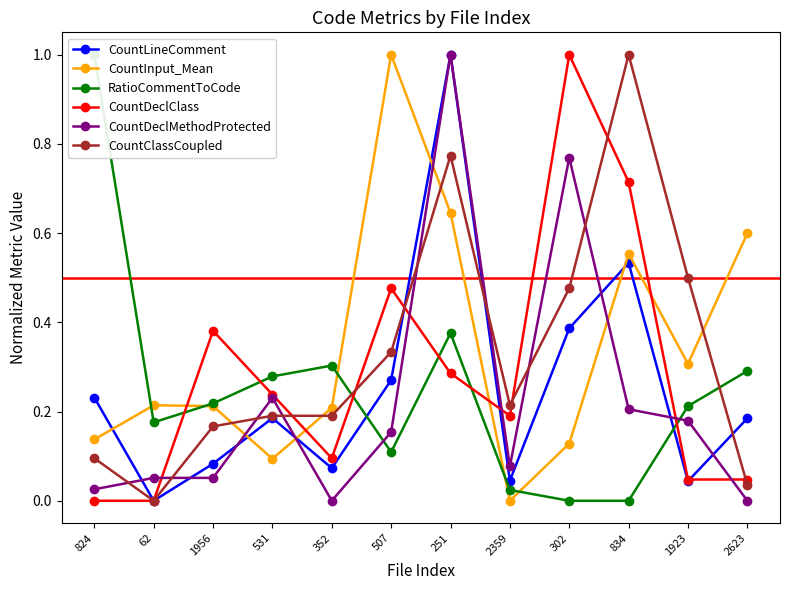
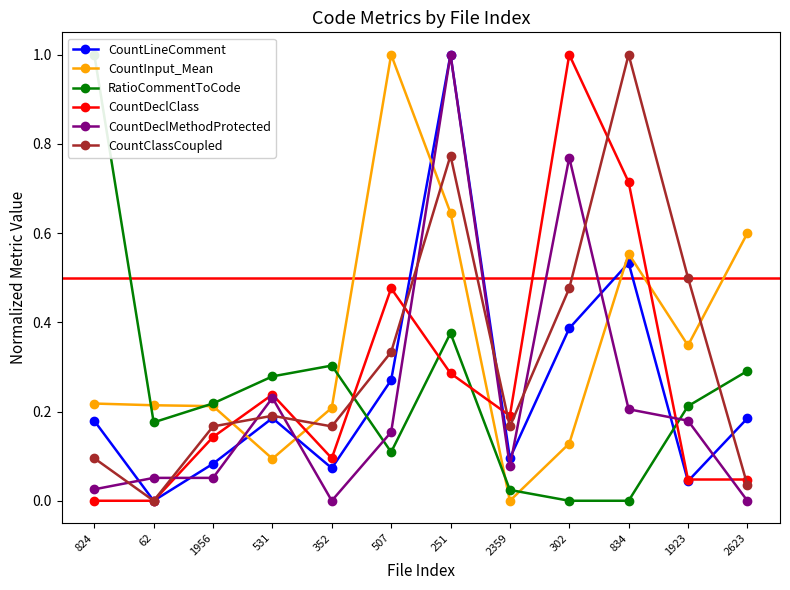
  {
    "CountLineComment": {
-     "824": 0.23,
+     "824": 0.18,
      "1956": 0.08,
      "352": 0.07,
      "507": 0.27,
-     "2359": 0.05,
+     "2359": 0.10,
      "302": 0.39,
      "834": 0.53,
      "2623": 0.18
    },
    "CountInput_Mean": {
-     "824": 0.14,
+     "824": 0.22,
      "62": 0.21,
      "1956": 0.21,
      "531": 0.09,
      "352": 0.21,
      "507": 1.00,
      "251": 0.65,
      "2359": 0.00,
      "302": 0.13,
      "834": 0.55,
-     "1923": 0.31,
+     "1923": 0.35,
      "2623": 0.60
    },
    "RatioCommentToCode": {
      "62": 0.18,
      "1956": 0.22,
      "531": 0.28,
      "352": 0.30,
      "507": 0.11,
      "251": 0.38,
      "2359": 0.02,
      "302": 0.00,
      "834": 0.00,
      "1923": 0.21,
      "2623": 0.29
    },
    "CountDeclClass": {
      "824": 0.00,
-     "1956": 0.38,
+     "1956": 0.14,
      "531": 0.24,
      "352": 0.10,
      "507": 0.48,
      "251": 0.29,
      "2359": 0.19,
      "302": 1.00,
      "834": 0.71,
      "2623": 0.05
    },
    "CountDeclMethodProtected": {
      "824": 0.03,
      "62": 0.05,
      "1956": 0.05,
      "531": 0.23,
      "352": 0.00,
      "507": 0.15,
      "2359": 0.08,
      "302": 0.77,
      "834": 0.21,
      "1923": 0.18,
      "2623": 0.00
    },
    "CountClassCoupled": {
      "824": 0.10,
      "1956": 0.17,
-     "352": 0.19,
+     "352": 0.17,
      "507": 0.33,
      "251": 0.77,
-     "2359": 0.21,
+     "2359": 0.17,
      "302": 0.48,
      "834": 1.00,
      "1923": 0.50,
      "2623": 0.04
    }
  }
